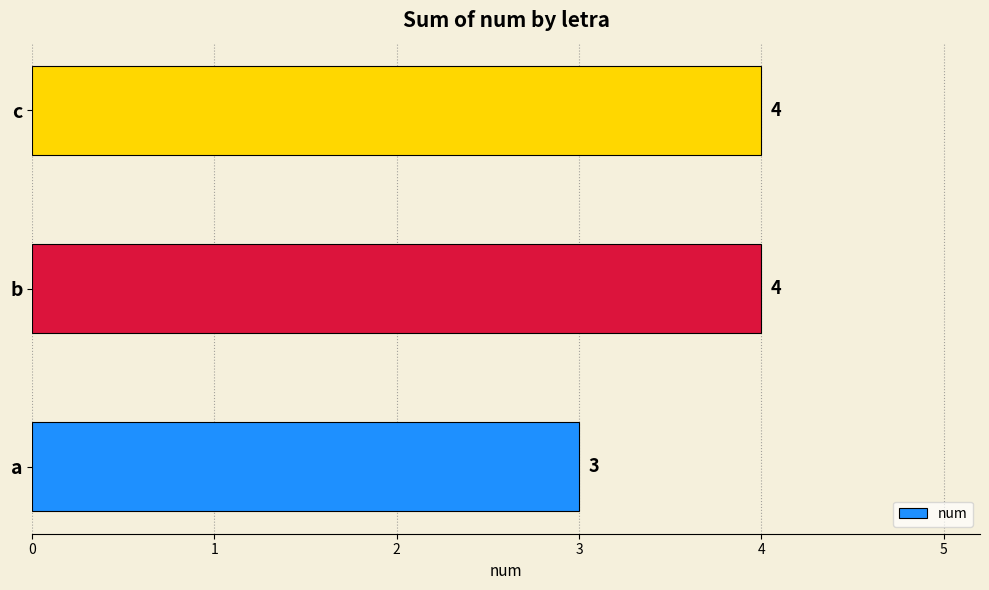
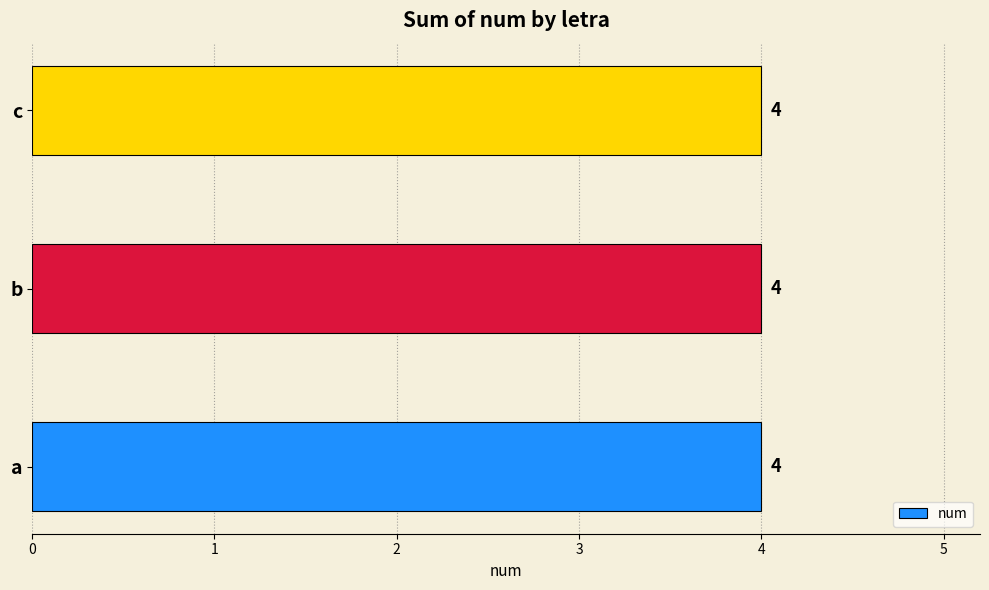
  {
    "c": 4,
    "b": 4,
-   "a": 3
+   "a": 4
  }
